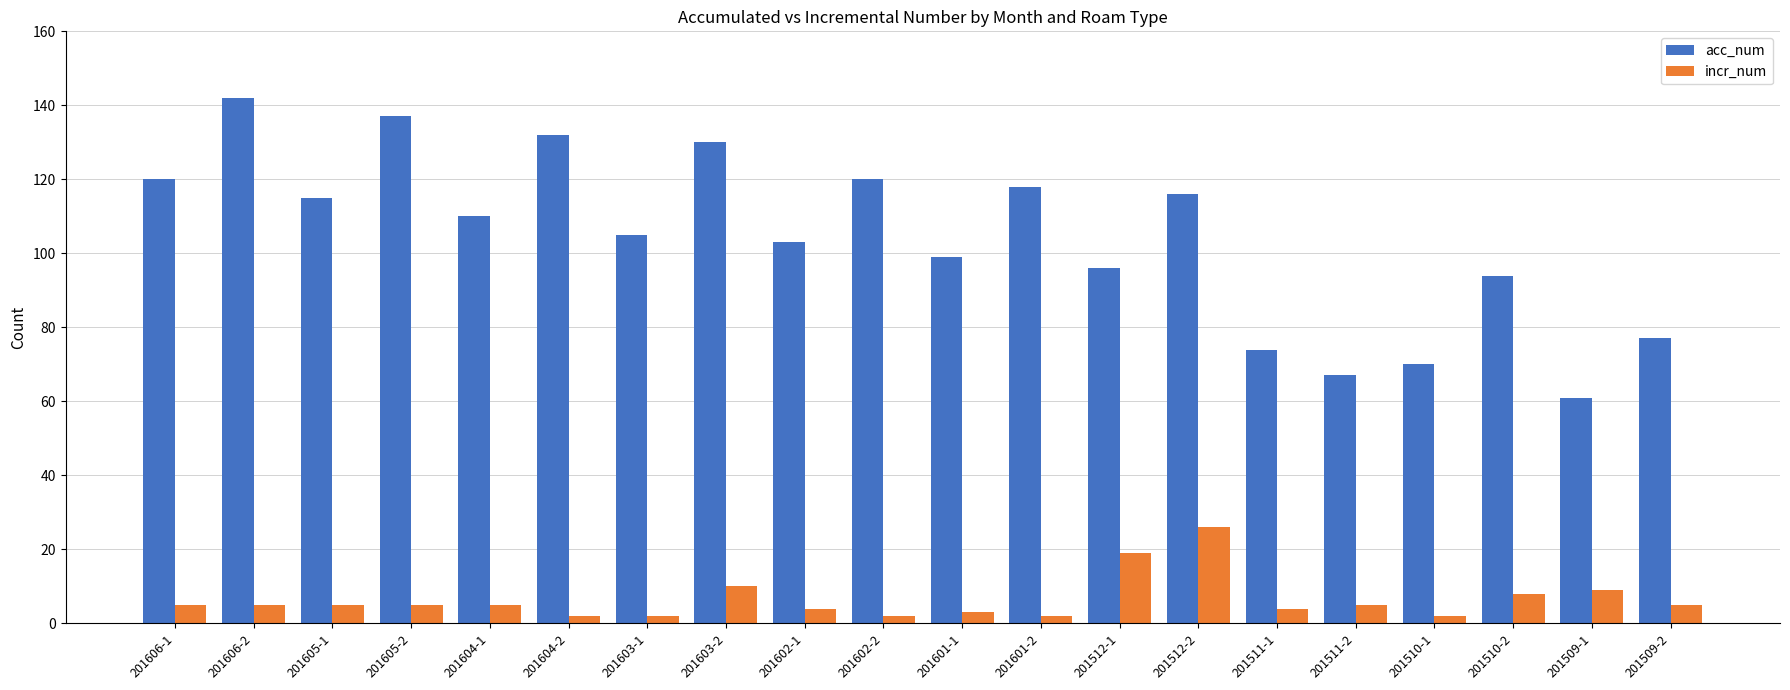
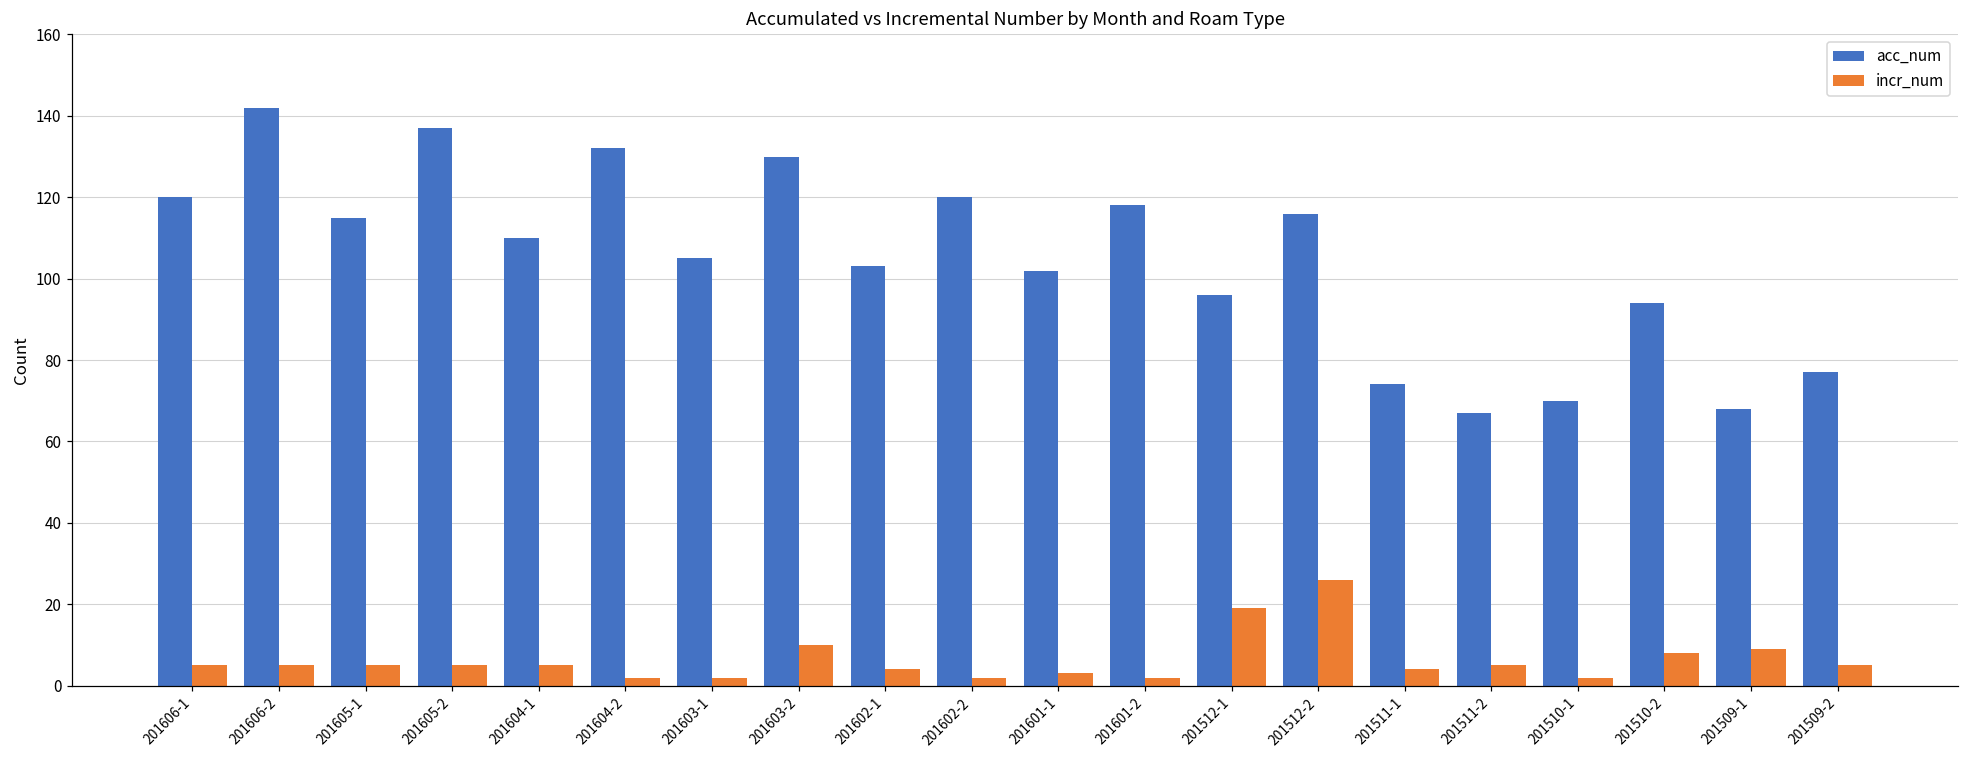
  {
    "acc_num": {
      "201606-1": 120,
      "201606-2": 142,
      "201605-1": 115,
      "201605-2": 137,
      "201604-1": 110,
      "201604-2": 132,
      "201603-1": 105,
      "201603-2": 130,
      "201602-1": 103,
      "201602-2": 120,
-     "201601-1": 99,
+     "201601-1": 102,
      "201601-2": 118,
      "201512-1": 96,
      "201512-2": 116,
      "201511-1": 74,
      "201511-2": 67,
      "201510-1": 70,
      "201510-2": 94,
-     "201509-1": 61,
+     "201509-1": 68,
      "201509-2": 77
    },
    "incr_num": {
      "201606-1": 5,
      "201606-2": 5,
      "201605-1": 5,
      "201605-2": 5,
      "201604-1": 5,
      "201604-2": 2,
      "201603-1": 2,
      "201603-2": 10,
      "201602-1": 4,
      "201602-2": 2,
      "201601-1": 3,
      "201601-2": 2,
      "201512-1": 19,
      "201512-2": 26,
      "201511-1": 4,
      "201511-2": 5,
      "201510-1": 2,
      "201510-2": 8,
      "201509-1": 9,
      "201509-2": 5
    }
  }
